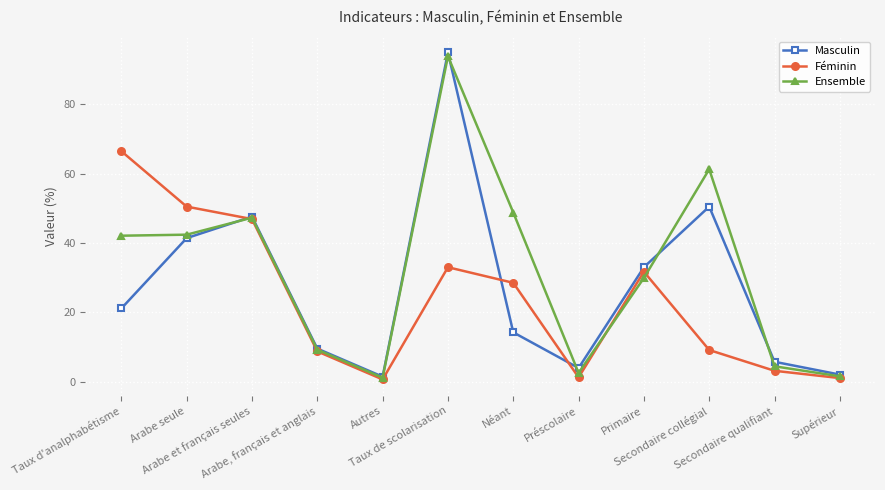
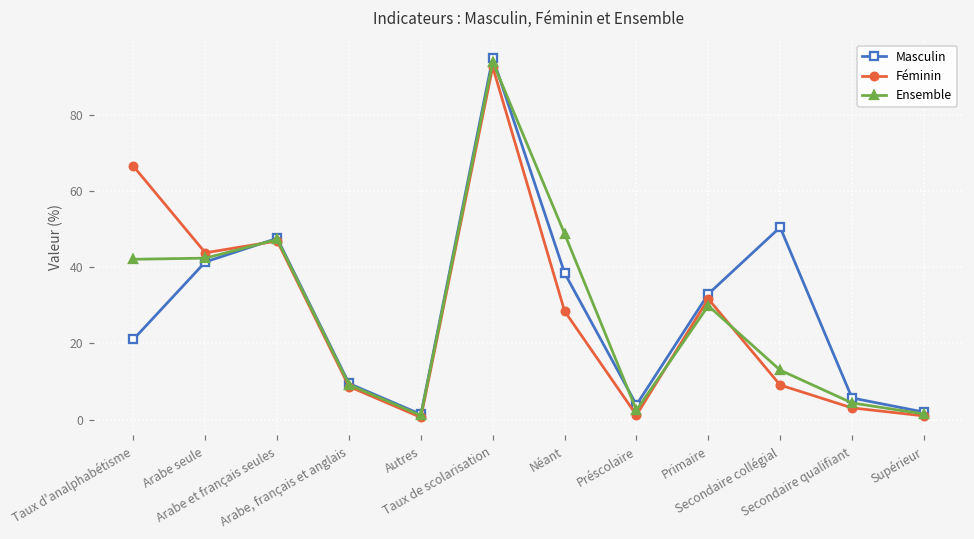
  {
    "Masculin": {
      "Taux d'analphabétisme": 21,
      "Arabe seule": 41,
      "Taux de scolarisation": 95,
-     "Néant": 14,
+     "Néant": 39,
      "Préscolaire": 4,
      "Primaire": 33,
      "Secondaire collégial": 51,
      "Secondaire qualifiant": 6
    },
    "Féminin": {
      "Taux d'analphabétisme": 67,
-     "Arabe seule": 51,
-     "Taux de scolarisation": 33,
+     "Arabe seule": 44,
+     "Taux de scolarisation": 93,
      "Néant": 29,
      "Préscolaire": 1,
      "Primaire": 32,
      "Secondaire collégial": 9,
      "Secondaire qualifiant": 3
    },
    "Ensemble": {
      "Taux d'analphabétisme": 42,
      "Arabe seule": 42,
      "Taux de scolarisation": 94,
      "Néant": 49,
      "Préscolaire": 3,
      "Primaire": 30,
-     "Secondaire collégial": 61,
+     "Secondaire collégial": 13,
      "Secondaire qualifiant": 4
    }
  }
